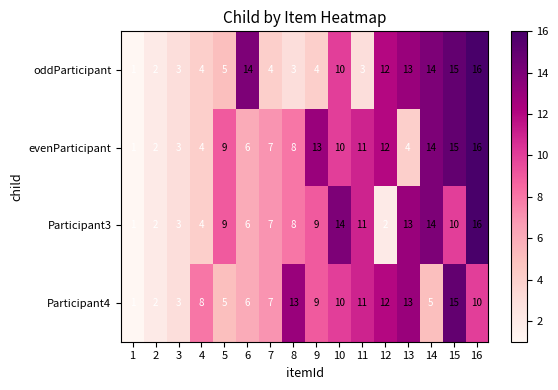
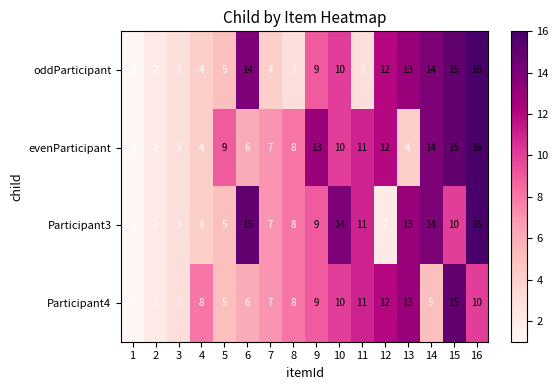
  {
    "oddParticipant": {
      "4": 4,
      "5": 5,
      "6": 14,
      "7": 4,
-     "9": 4,
+     "9": 9,
      "10": 10,
      "12": 12,
      "13": 13,
      "14": 14,
      "15": 15,
      "16": 16
    },
    "evenParticipant": {
      "4": 4,
      "5": 9,
      "6": 6,
      "7": 7,
      "8": 8,
      "9": 13,
      "10": 10,
      "11": 11,
      "12": 12,
      "13": 4,
      "14": 14,
      "15": 15,
      "16": 16
    },
    "Participant3": {
      "4": 4,
-     "5": 9,
-     "6": 6,
+     "5": 5,
+     "6": 15,
      "7": 7,
      "8": 8,
      "9": 9,
      "10": 14,
      "11": 11,
      "13": 13,
      "14": 14,
      "15": 10,
      "16": 16
    },
    "Participant4": {
      "4": 8,
      "5": 5,
      "6": 6,
      "7": 7,
-     "8": 13,
+     "8": 8,
      "9": 9,
      "10": 10,
      "11": 11,
      "12": 12,
      "13": 13,
      "14": 5,
      "15": 15,
      "16": 10
    }
  }
